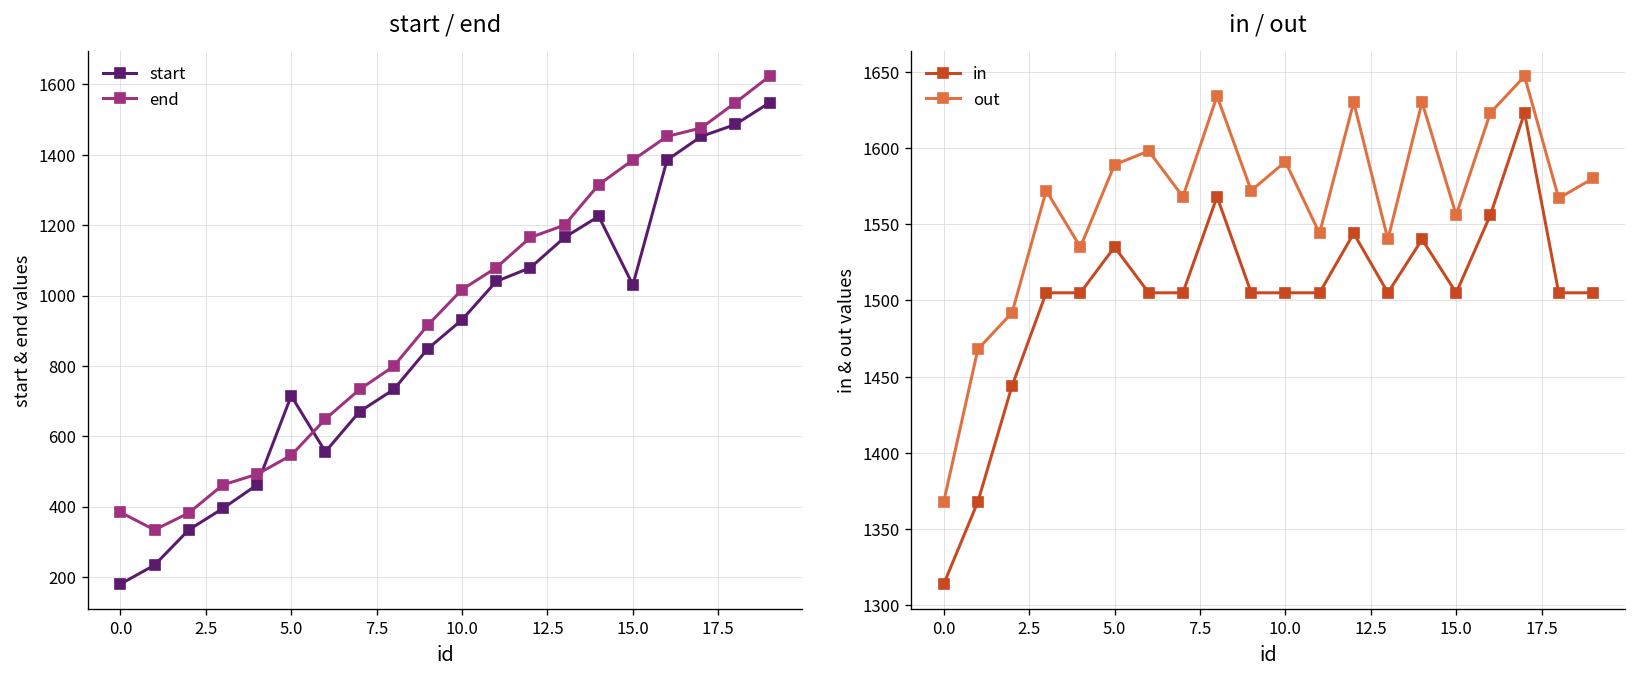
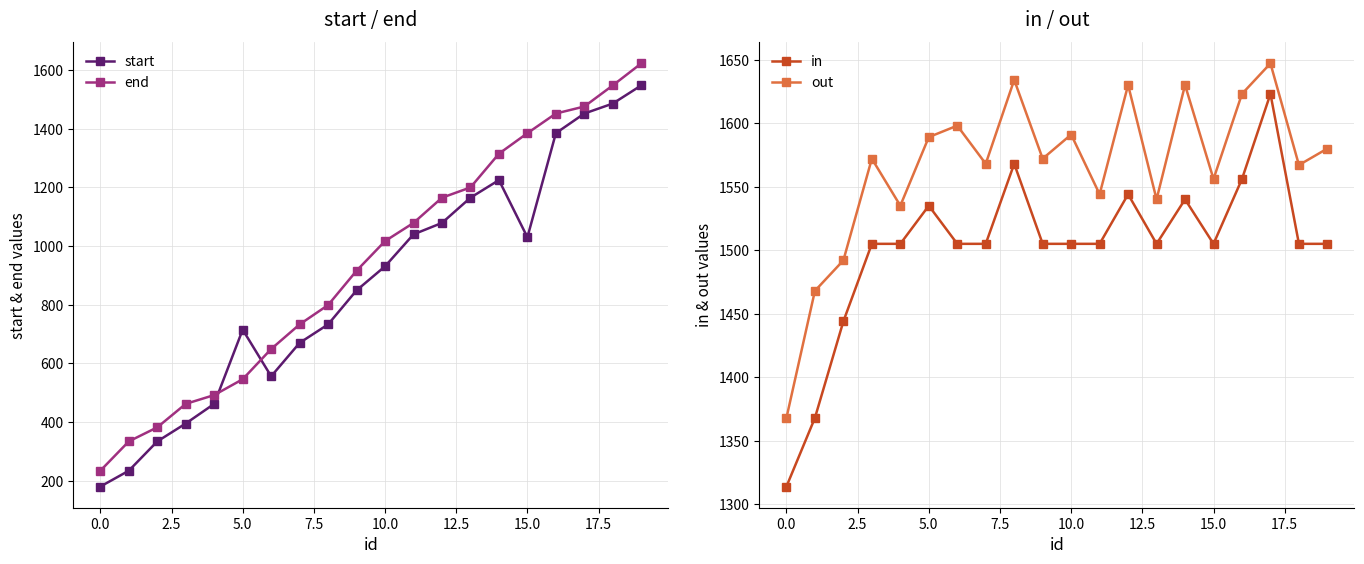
  {
    "start / end": {
      "start": {
        "0.0": 180,
        "5.0": 720,
        "10.0": 930,
        "15.0": 1030
      },
      "end": {
-       "0.0": 380,
+       "0.0": 230,
        "5.0": 550,
        "10.0": 1020,
        "15.0": 1390
      }
    }
  }
